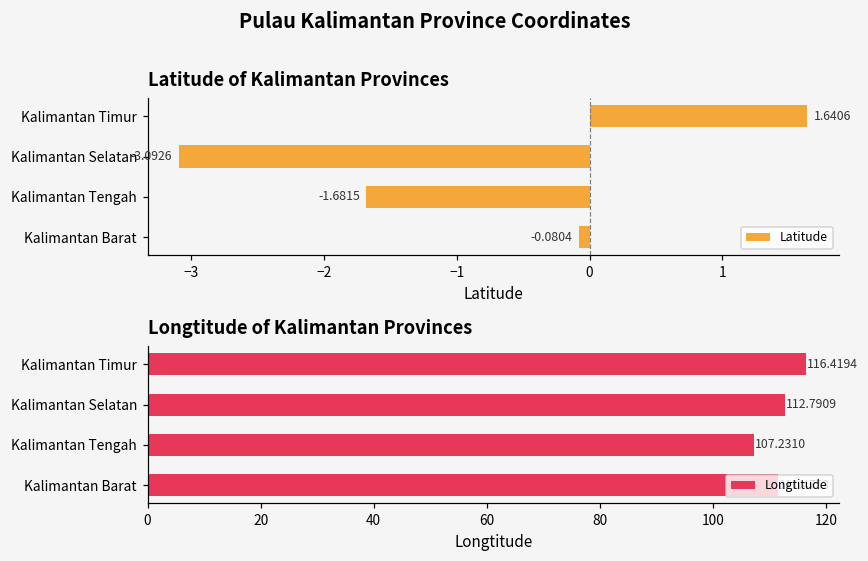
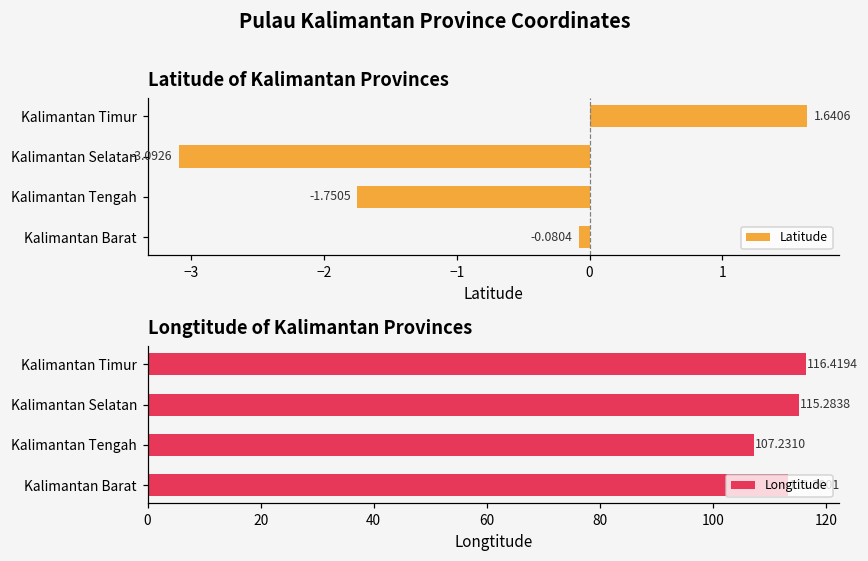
  {
    "Latitude of Kalimantan Provinces": {
      "Kalimantan Timur": 1.6406,
      "Kalimantan Selatan": -3.0926,
-     "Kalimantan Tengah": -1.6815,
+     "Kalimantan Tengah": -1.7505,
      "Kalimantan Barat": -0.0804
    },
    "Longtitude of Kalimantan Provinces": {
      "Kalimantan Timur": 116.4194,
-     "Kalimantan Selatan": 112.7909,
+     "Kalimantan Selatan": 115.2838,
      "Kalimantan Tengah": 107.2310,
-     "Kalimantan Barat": 111.4753
+     "Kalimantan Barat": 113.3001
    }
  }
